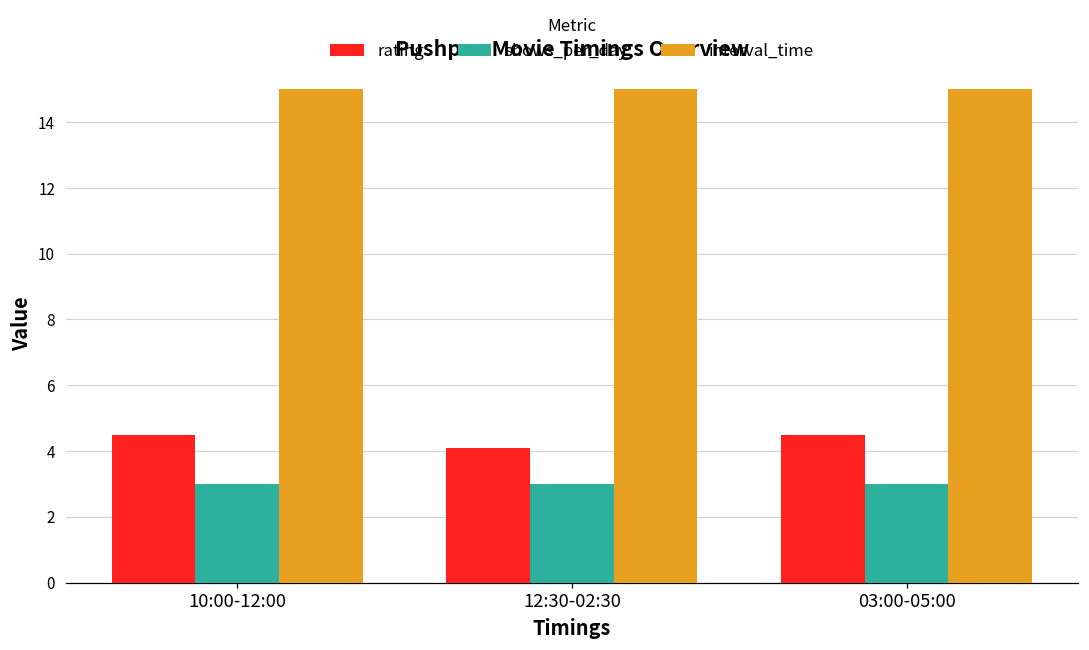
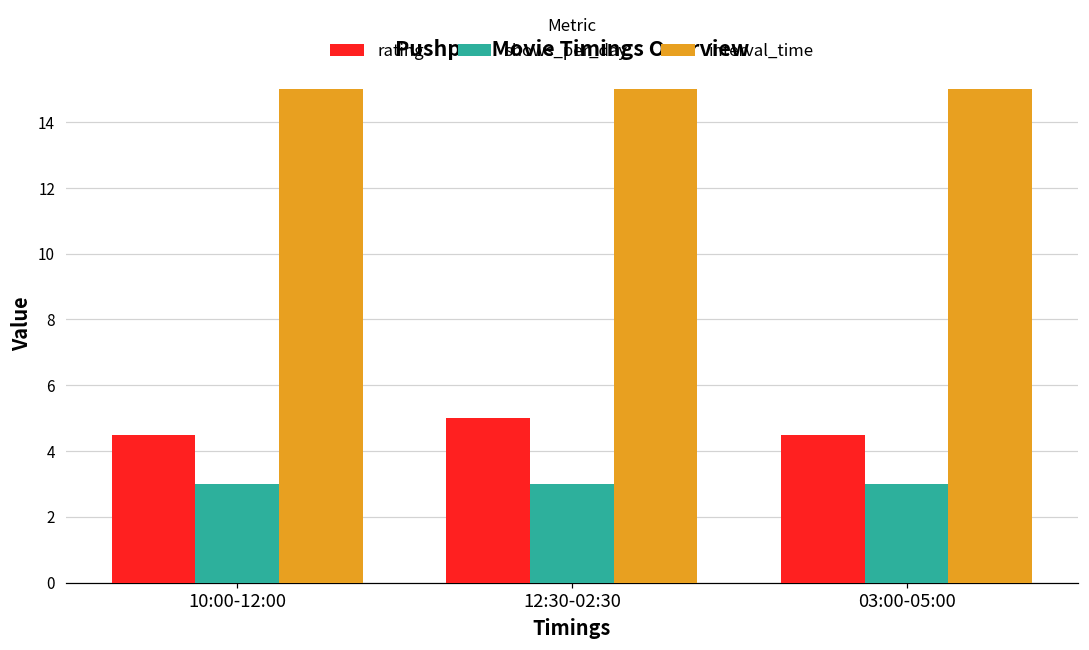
  {
    "rating": {
      "10:00-12:00": 4.5,
-     "12:30-02:30": 4.1,
+     "12:30-02:30": 5.0,
      "03:00-05:00": 4.5
    },
    "shows_per_day": {
      "10:00-12:00": 3.0,
      "12:30-02:30": 3.0,
      "03:00-05:00": 3.0
    },
    "interval_time": {
      "10:00-12:00": 15.0,
      "12:30-02:30": 15.0,
      "03:00-05:00": 15.0
    }
  }
